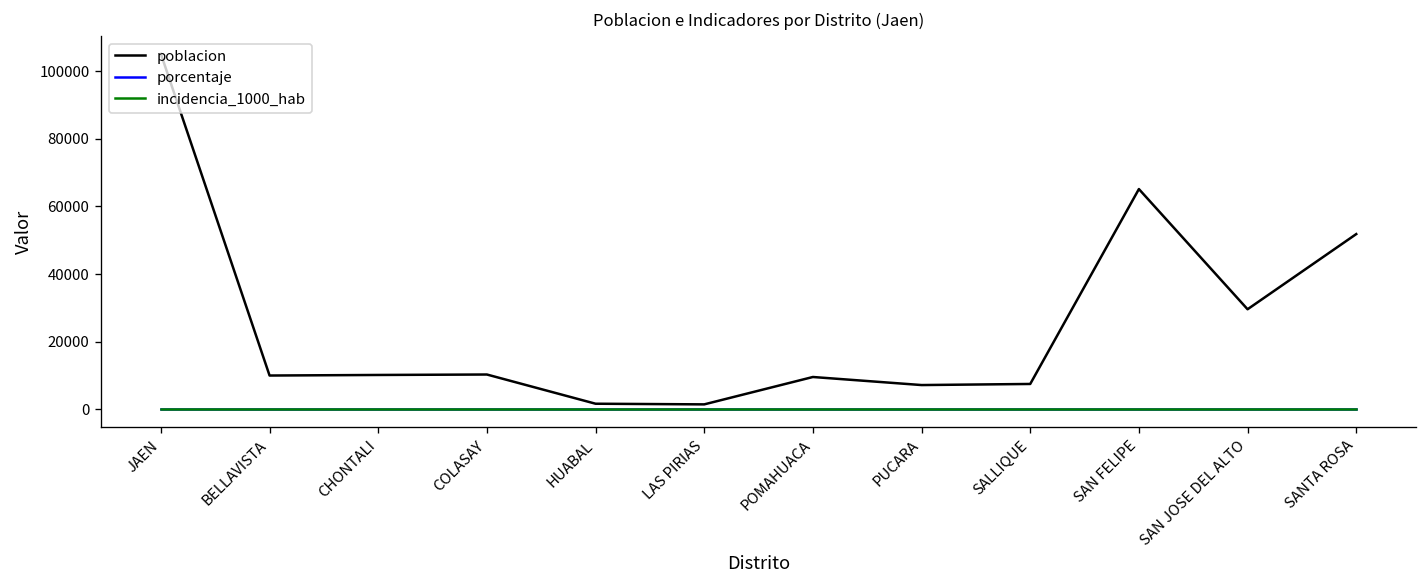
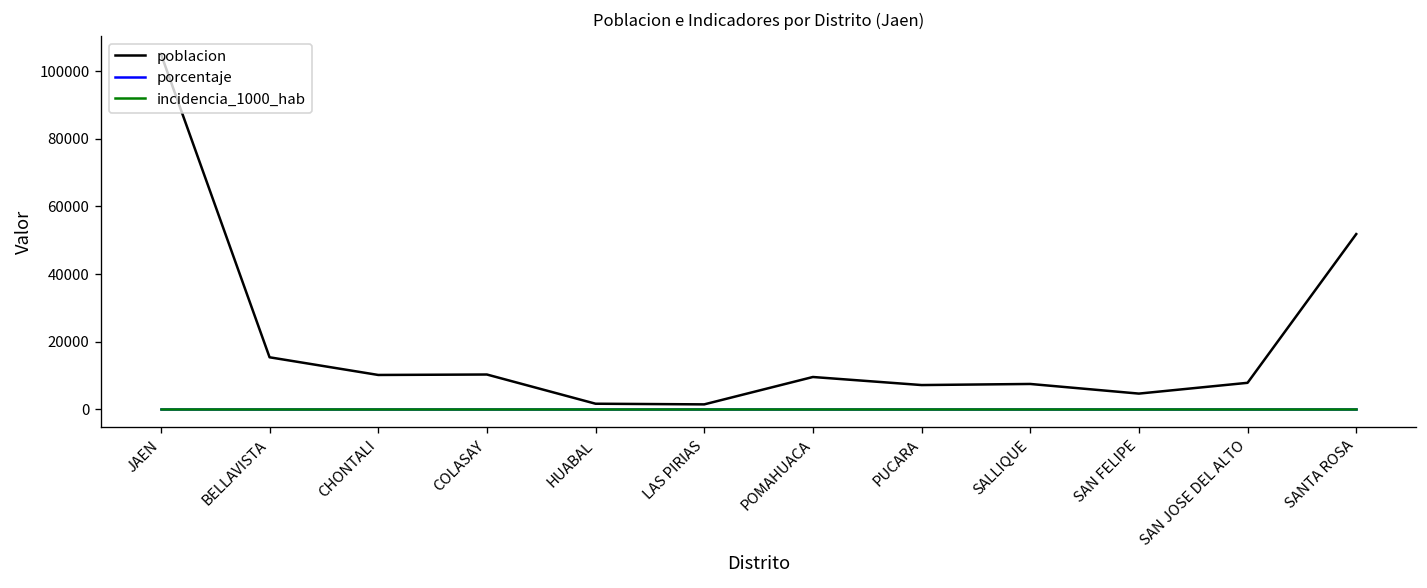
  {
    "poblacion": {
-     "BELLAVISTA": 10000,
+     "BELLAVISTA": 15000,
      "CHONTALI": 10000,
      "COLASAY": 10000,
      "HUABAL": 2000,
      "LAS PIRIAS": 1000,
      "POMAHUACA": 10000,
      "PUCARA": 7000,
      "SALLIQUE": 7000,
-     "SAN FELIPE": 65000,
-     "SAN JOSE DEL ALTO": 30000,
+     "SAN FELIPE": 5000,
+     "SAN JOSE DEL ALTO": 8000,
      "SANTA ROSA": 52000
    },
    "incidencia_1000_hab": {
      "JAEN": 0,
      "BELLAVISTA": 0,
      "CHONTALI": 0,
      "COLASAY": 0,
      "HUABAL": 0,
      "LAS PIRIAS": 0,
      "POMAHUACA": 0,
      "PUCARA": 0,
      "SALLIQUE": 0,
      "SAN FELIPE": 0,
      "SAN JOSE DEL ALTO": 0,
      "SANTA ROSA": 0
    }
  }
